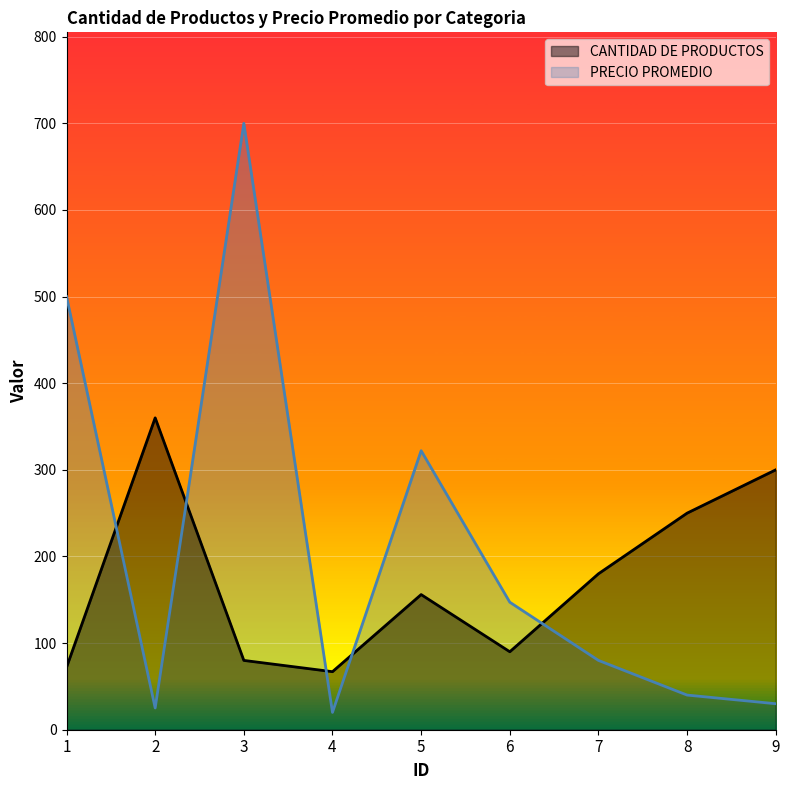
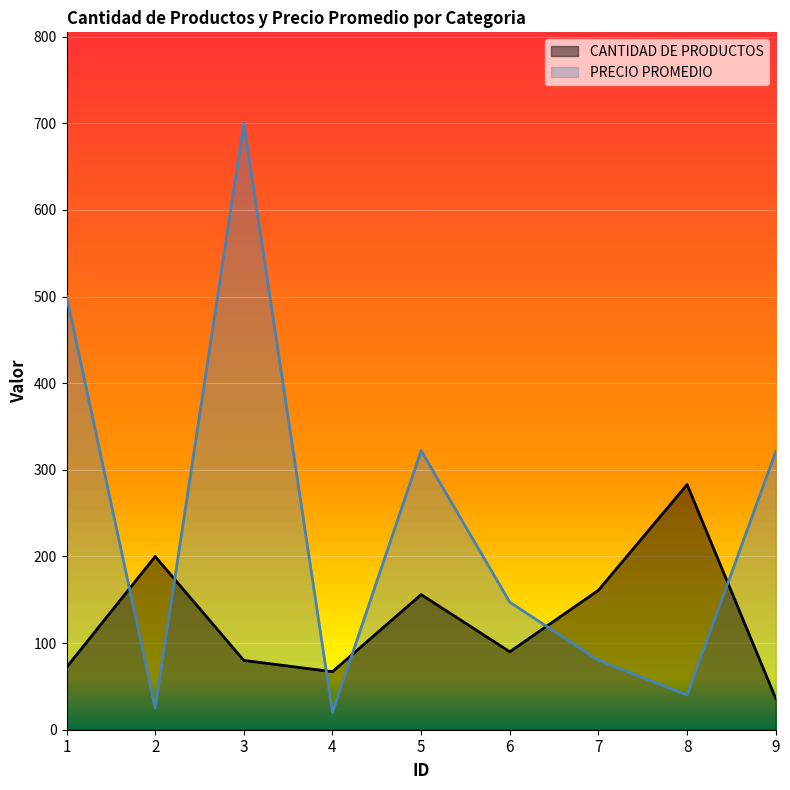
  {
    "CANTIDAD DE PRODUCTOS": {
      "1": 70,
-     "2": 360,
+     "2": 200,
      "3": 80,
      "4": 70,
      "5": 160,
      "6": 90,
-     "7": 180,
-     "8": 250,
-     "9": 300
+     "7": 160,
+     "8": 280,
+     "9": 40
    },
    "PRECIO PROMEDIO": {
      "1": 500,
      "2": 30,
      "3": 700,
      "4": 20,
      "5": 320,
      "6": 150,
      "7": 80,
      "8": 40,
-     "9": 30
+     "9": 320
    }
  }
